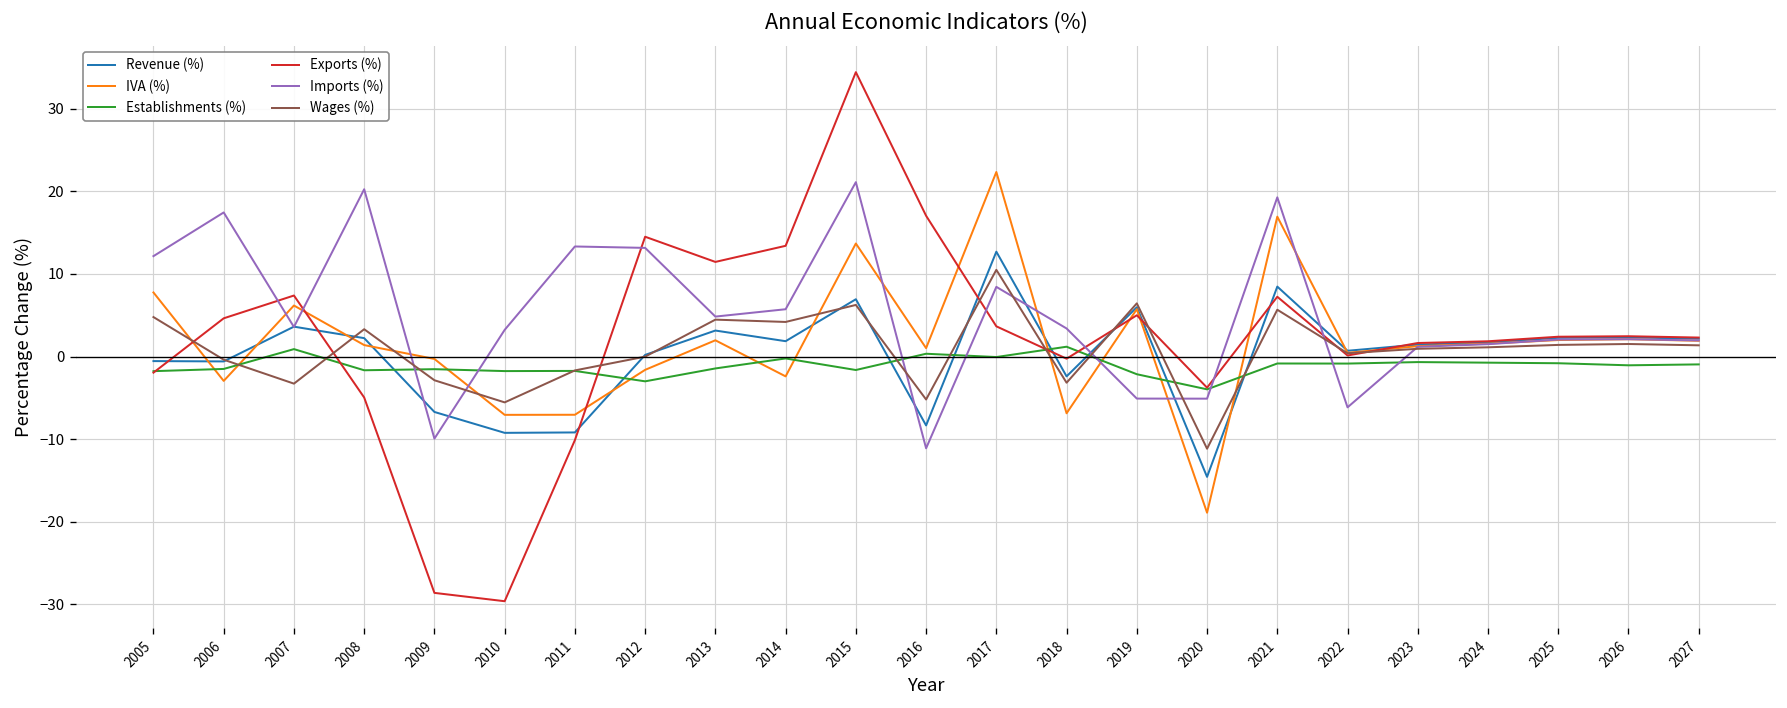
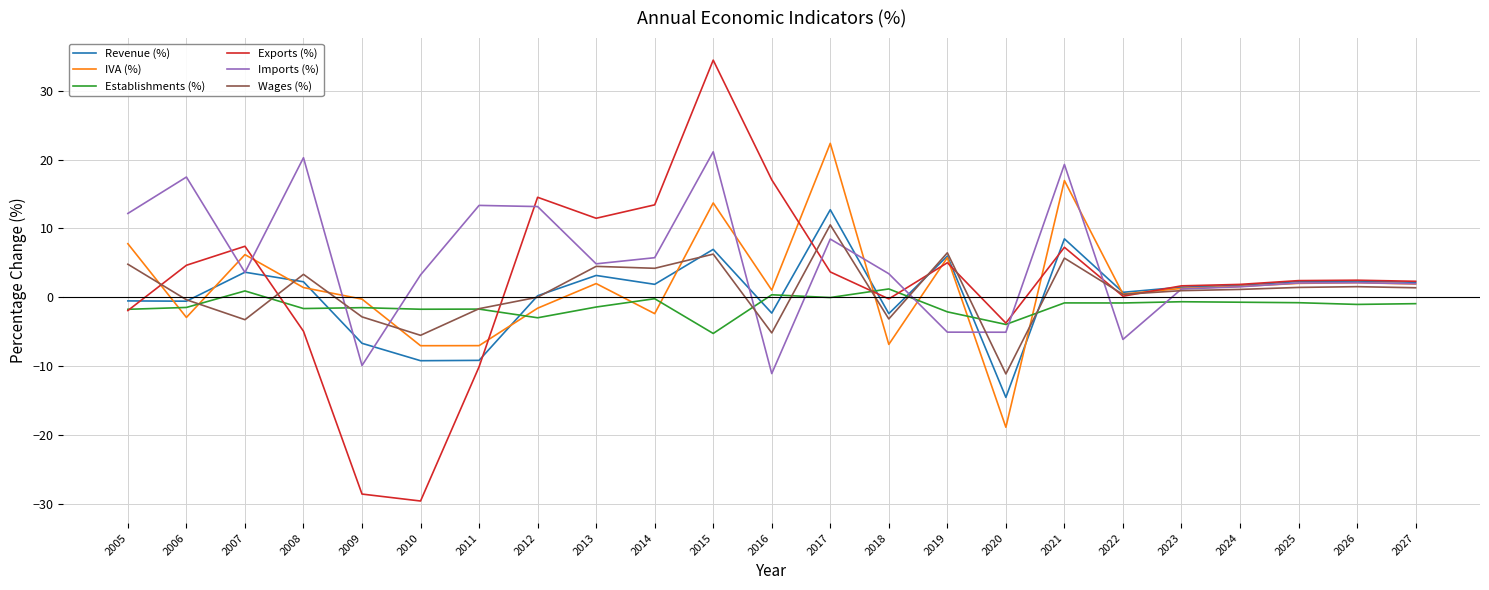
  {
    "Revenue (%)": {
      "2005": -1,
      "2008": 2,
      "2009": -7,
      "2010": -9,
      "2011": -9,
      "2013": 3,
      "2014": 2,
      "2015": 7,
-     "2016": -8,
+     "2016": -2,
      "2017": 13,
      "2018": -2,
      "2020": -15,
      "2021": 8
    },
    "IVA (%)": {
      "2005": 8,
      "2006": -3,
      "2007": 6,
      "2008": 1,
      "2009": 0,
      "2010": -7,
      "2011": -7,
      "2012": -2,
      "2013": 2,
      "2014": -2,
      "2015": 14,
      "2016": 1,
      "2017": 22,
      "2018": -7,
      "2020": -19,
      "2021": 17
    },
    "Establishments (%)": {
      "2006": -2,
      "2007": 1,
      "2008": -2,
      "2009": -2,
      "2010": -2,
      "2012": -3,
      "2013": -1,
      "2014": 0,
-     "2015": -2,
+     "2015": -5,
      "2016": 0,
      "2017": 0,
      "2018": 1,
      "2019": -2,
      "2021": -1,
      "2022": -1,
      "2023": -1,
      "2024": -1,
      "2025": -1,
      "2026": -1,
      "2027": -1
    },
    "Exports (%)": {
      "2006": 5,
      "2007": 7,
      "2008": -5,
      "2009": -29,
      "2010": -30,
      "2011": -10,
      "2012": 15,
      "2013": 11,
      "2014": 13,
      "2015": 34,
      "2016": 17,
      "2017": 4,
      "2018": 0,
      "2019": 5,
      "2021": 7
    },
    "Imports (%)": {
      "2005": 12,
      "2006": 17,
      "2008": 20,
      "2009": -10,
      "2010": 3,
      "2011": 13,
      "2012": 13,
      "2013": 5,
      "2014": 6,
      "2015": 21,
      "2016": -11,
      "2017": 8,
      "2018": 3,
      "2019": -5,
      "2020": -5,
      "2021": 19,
      "2022": -6
    },
    "Wages (%)": {
      "2005": 5,
      "2007": -3,
      "2008": 3,
      "2009": -3,
      "2010": -6,
      "2013": 4,
      "2014": 4,
      "2015": 6,
      "2016": -5,
      "2017": 11,
      "2018": -3,
      "2019": 6,
      "2020": -11,
      "2021": 6,
      "2024": 1,
      "2025": 1,
      "2026": 2,
      "2027": 1
    }
  }
